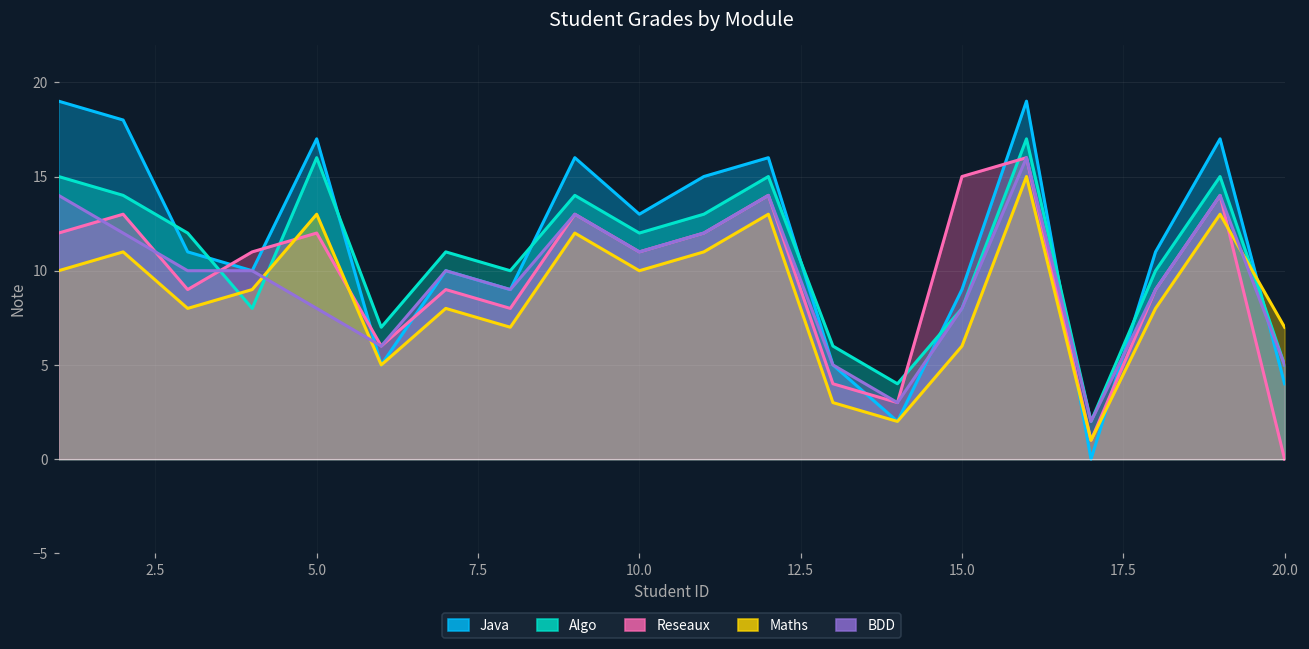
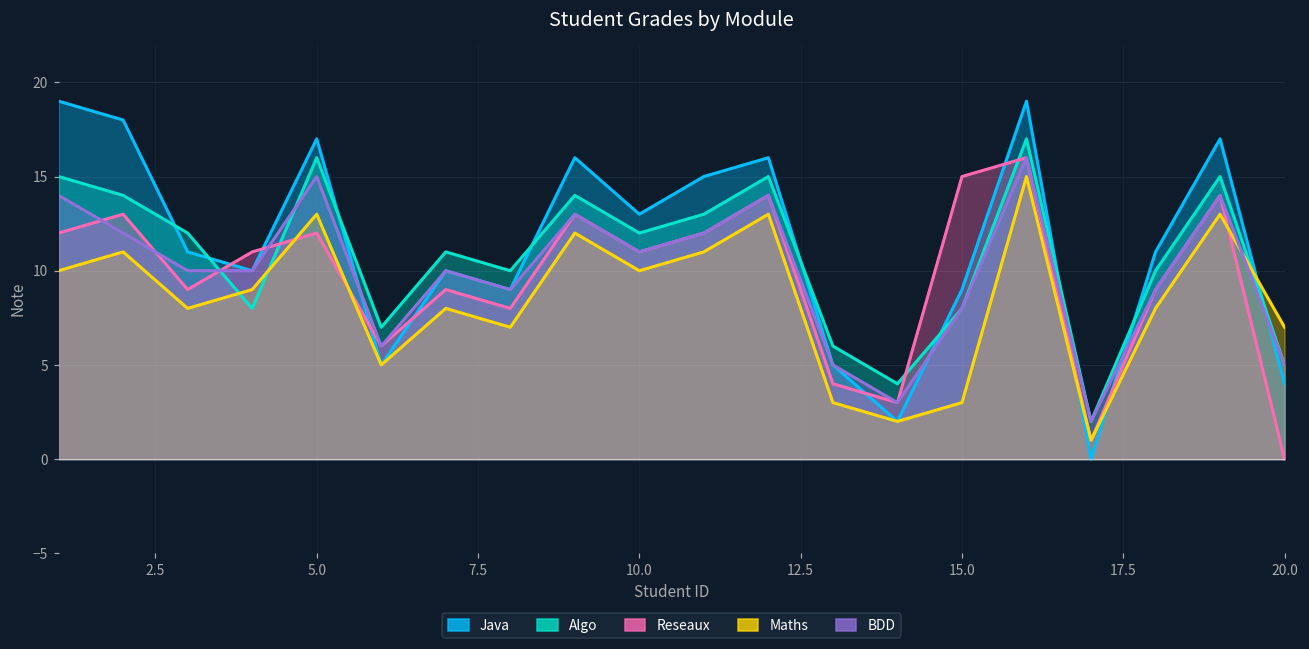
  {
    "Reseaux": {
      "5.0": 12,
      "15.0": 15,
      "20.0": 0
    },
    "Maths": {
      "5.0": 13,
      "10.0": 10,
-     "15.0": 6,
+     "15.0": 3,
      "20.0": 7
    },
    "BDD": {
-     "5.0": 8
+     "5.0": 15
    }
  }
